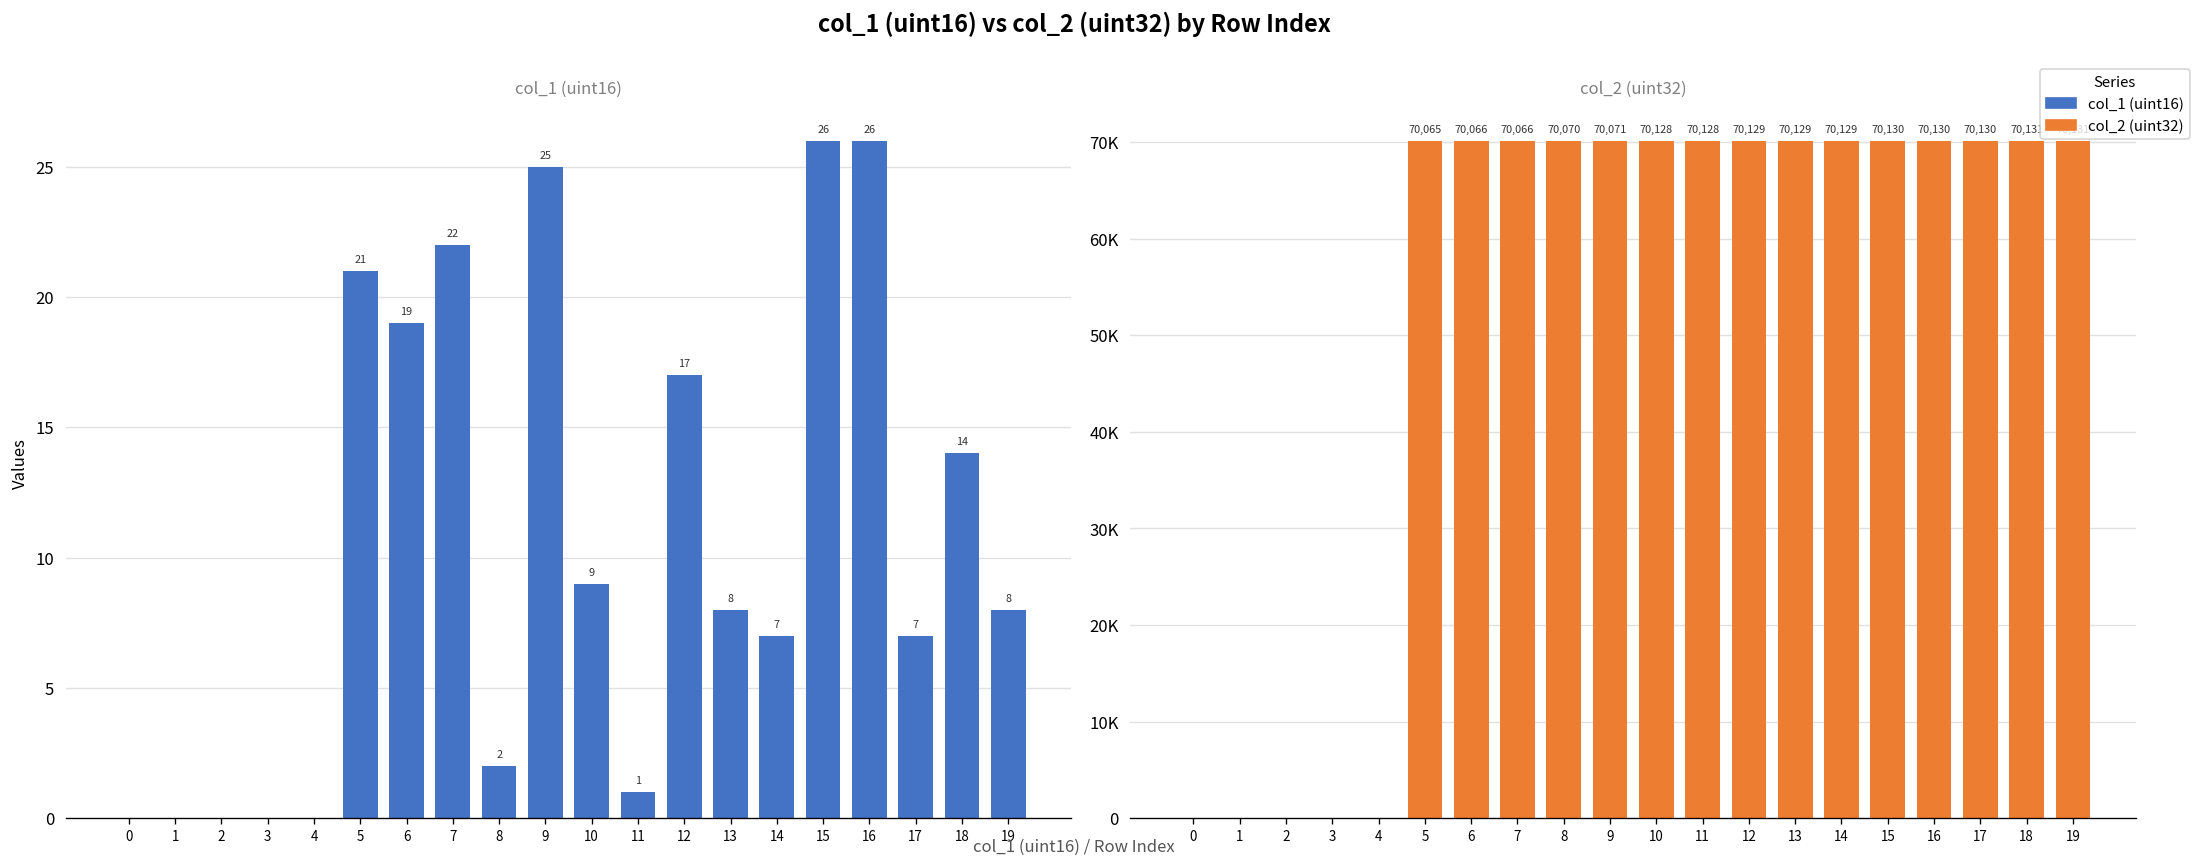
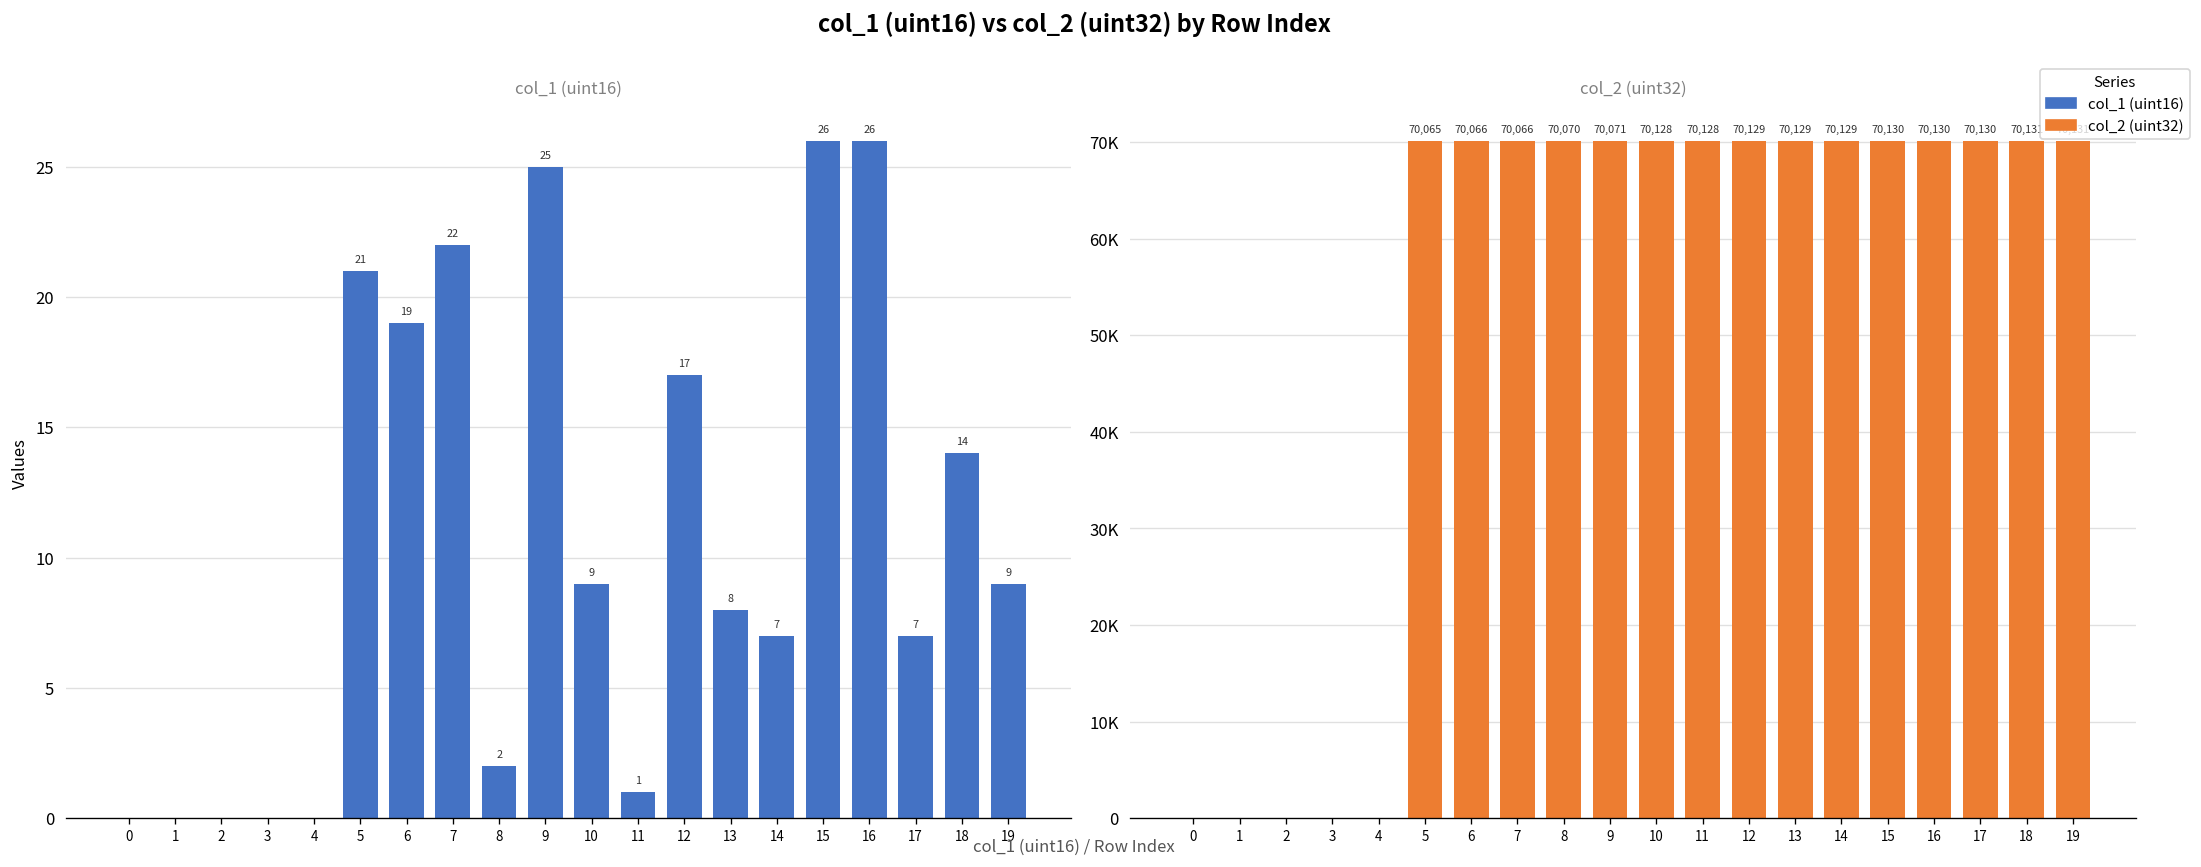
  {
    "col_1 (uint16)": {
      "5": "21",
      "6": "19",
      "7": "22",
      "8": "2",
      "9": "25",
      "10": "9",
      "11": "1",
      "12": "17",
      "13": "8",
      "14": "7",
      "15": "26",
      "16": "26",
      "17": "7",
      "18": "14",
-     "19": "8"
+     "19": "9"
    },
    "col_2 (uint32)": {
      "5": "70,065",
      "6": "70,066",
      "7": "70,066",
      "8": "70,070",
      "9": "70,071",
      "10": "70,128",
      "11": "70,128",
      "12": "70,129",
      "13": "70,129",
      "14": "70,129",
      "15": "70,130",
      "16": "70,130",
      "17": "70,130"
    }
  }
